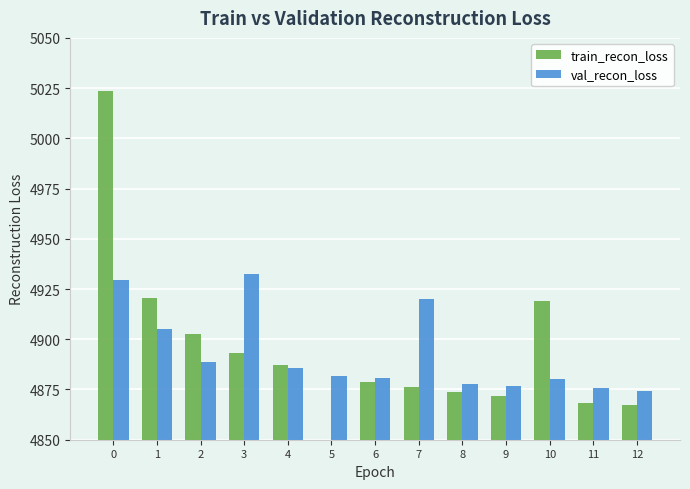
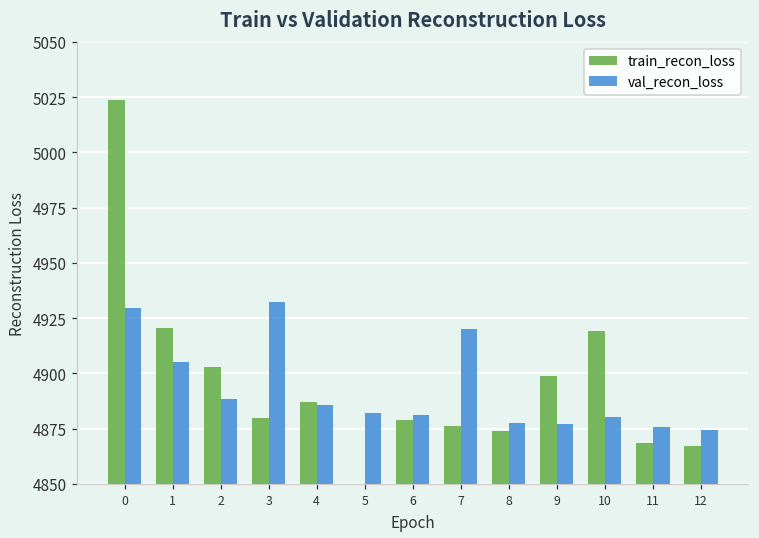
  {
    "train_recon_loss": {
      "0": 5024,
      "1": 4920,
      "2": 4903,
-     "3": 4893,
+     "3": 4880,
      "4": 4887,
      "6": 4879,
      "7": 4876,
      "8": 4874,
-     "9": 4872,
+     "9": 4899,
      "10": 4919,
      "11": 4868,
      "12": 4867
    },
    "val_recon_loss": {
      "0": 4929,
      "1": 4905,
      "2": 4889,
      "3": 4932,
      "4": 4886,
      "5": 4882,
      "6": 4881,
      "7": 4920,
      "8": 4878,
      "9": 4877,
      "10": 4880,
      "11": 4876,
      "12": 4874
    }
  }
